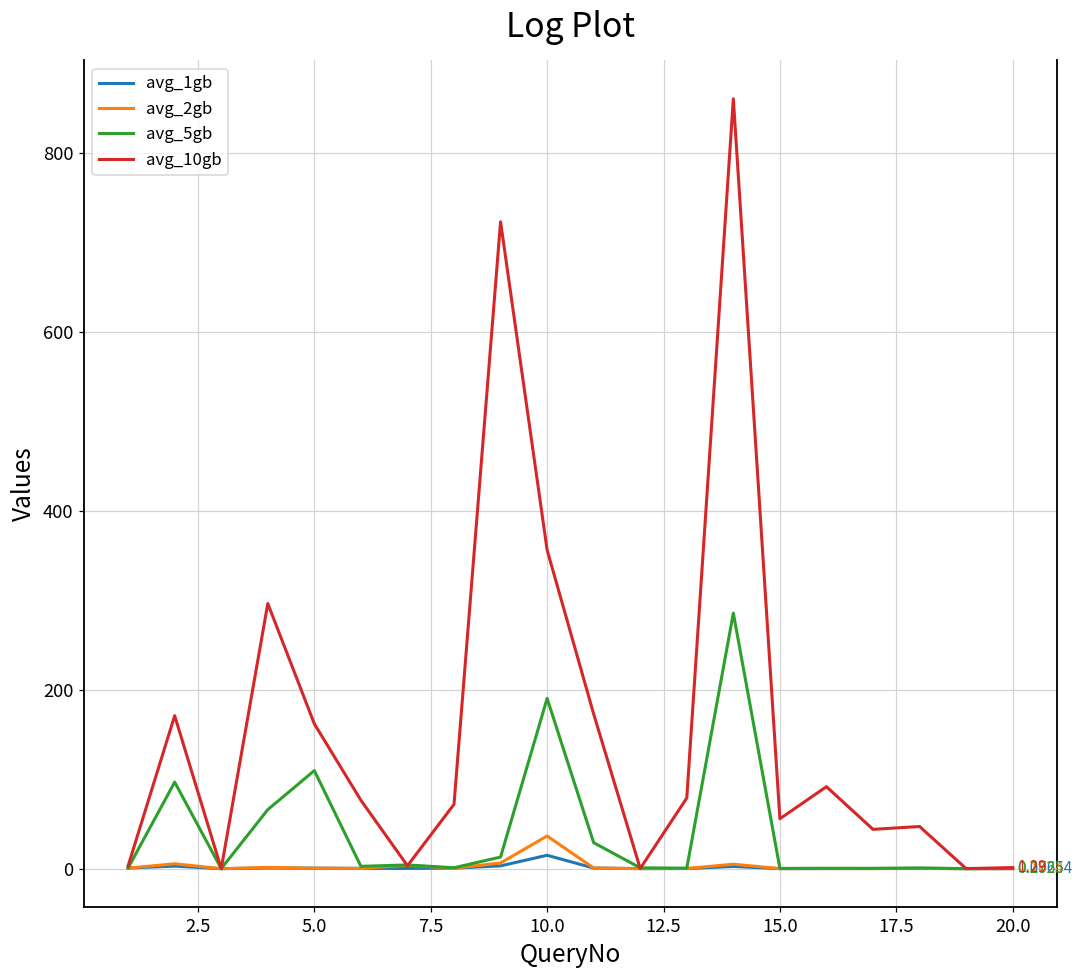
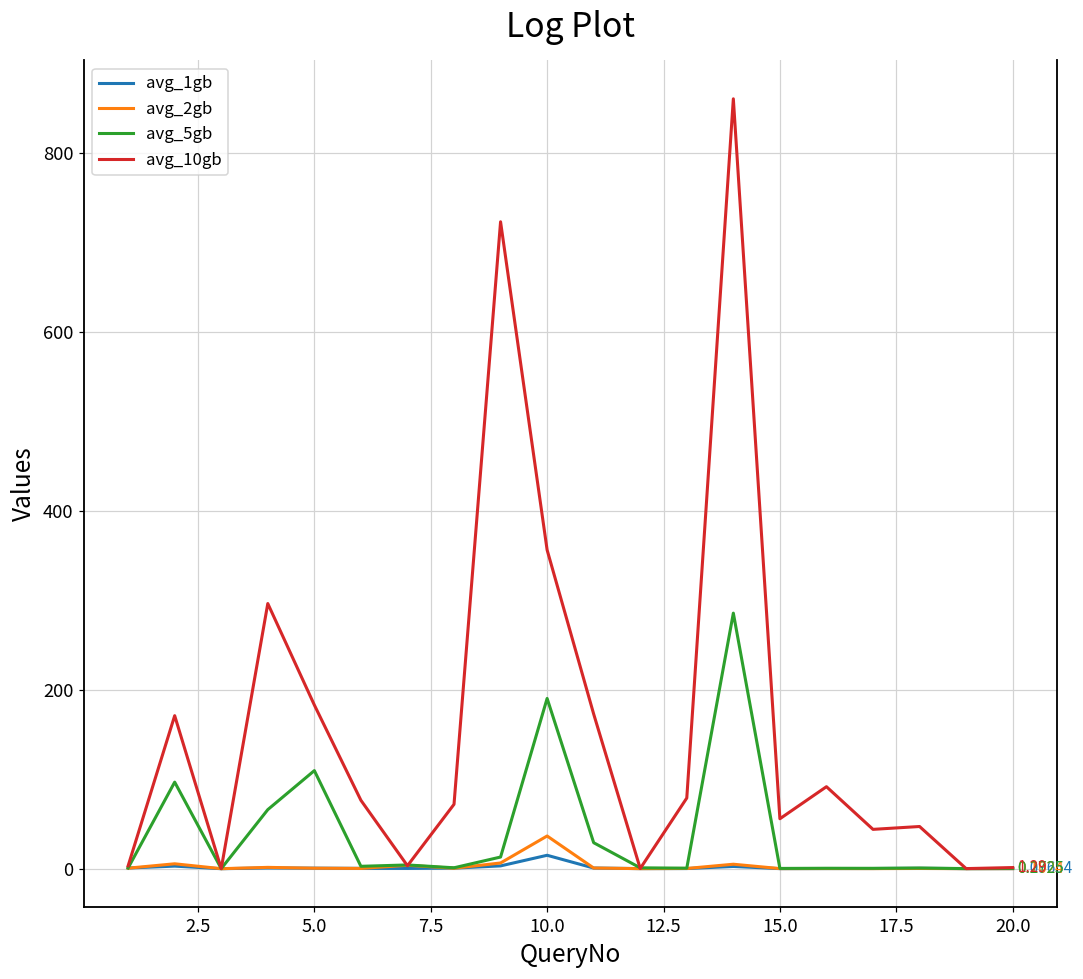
  {
    "avg_1gb": {
      "10.0": 20
    },
    "avg_2gb": {
      "10.0": 40
    },
    "avg_5gb": {
      "5.0": 110,
      "10.0": 190
    },
    "avg_10gb": {
-     "5.0": 160,
+     "5.0": 180,
      "10.0": 360,
      "15.0": 60
    }
  }
